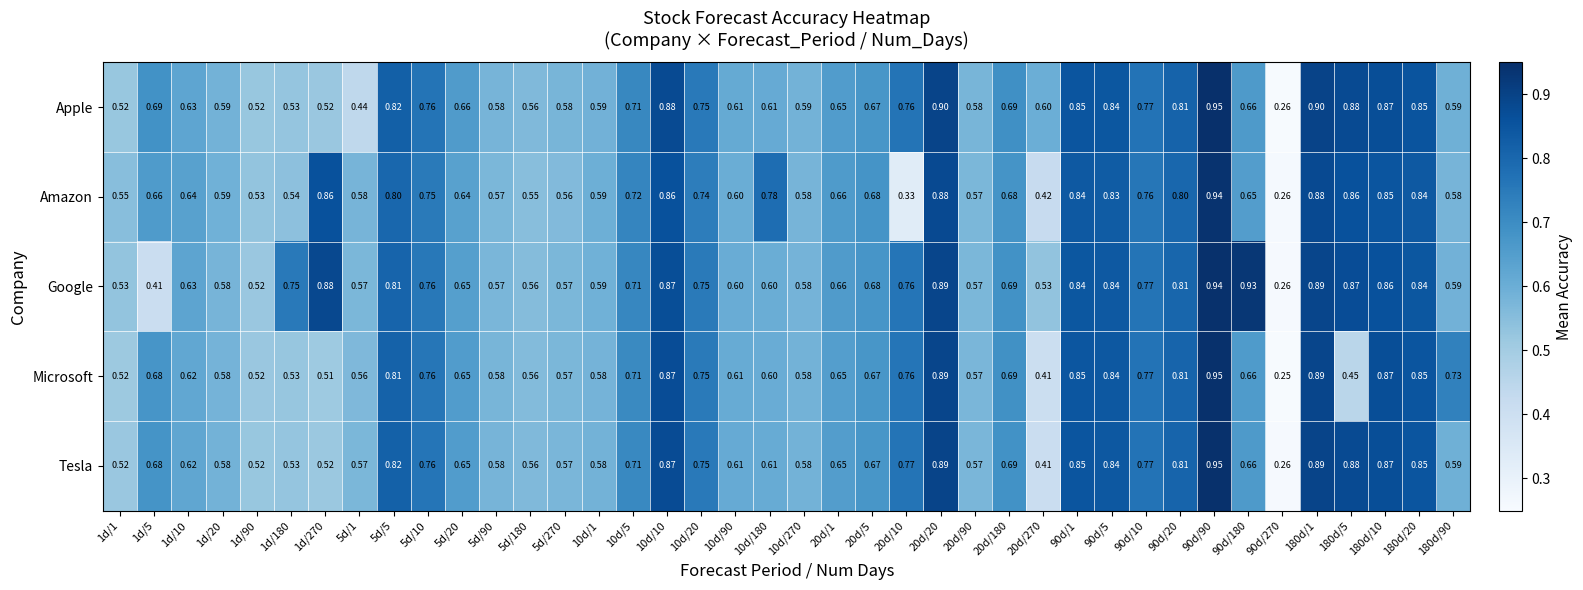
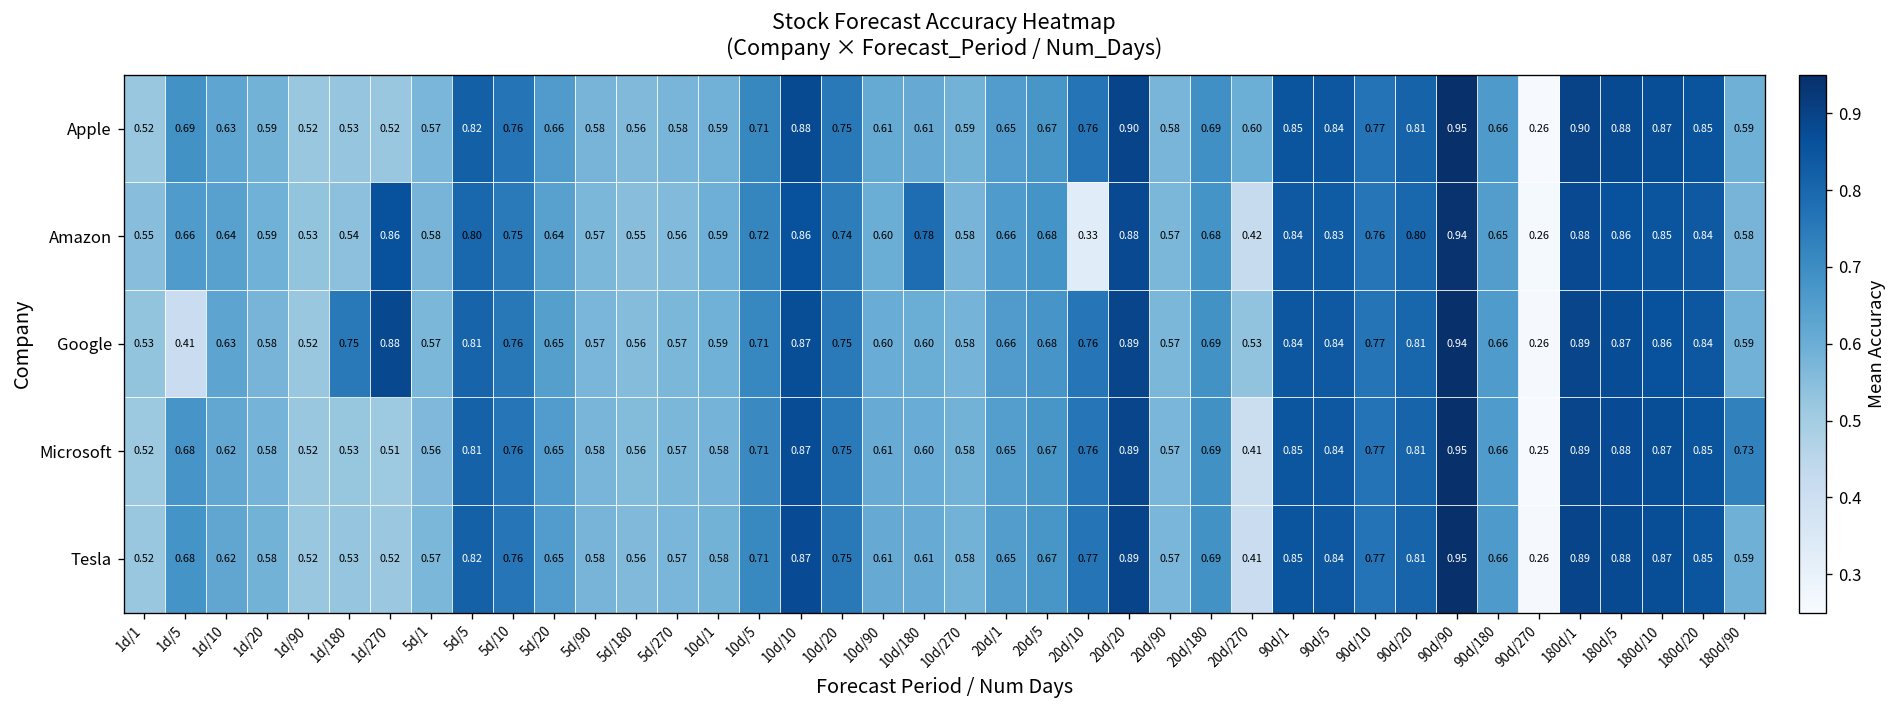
  {
    "Apple": {
      "1d/1": 0.52,
      "1d/5": 0.69,
      "1d/10": 0.63,
      "1d/20": 0.59,
      "1d/90": 0.52,
      "1d/180": 0.53,
      "1d/270": 0.52,
-     "5d/1": 0.44,
+     "5d/1": 0.57,
      "5d/5": 0.82,
      "5d/10": 0.76,
      "5d/20": 0.66,
      "5d/90": 0.58,
      "5d/180": 0.56,
      "5d/270": 0.58,
      "10d/1": 0.59,
      "10d/5": 0.71,
      "10d/10": 0.88,
      "10d/20": 0.75,
      "10d/90": 0.61,
      "10d/180": 0.61,
      "10d/270": 0.59,
      "20d/1": 0.65,
      "20d/5": 0.67,
      "20d/10": 0.76,
      "20d/20": 0.90,
      "20d/90": 0.58,
      "20d/180": 0.69,
      "20d/270": 0.60,
      "90d/1": 0.85,
      "90d/5": 0.84,
      "90d/10": 0.77,
      "90d/20": 0.81,
      "90d/90": 0.95,
      "90d/180": 0.66,
      "90d/270": 0.26,
      "180d/1": 0.90,
      "180d/5": 0.88,
      "180d/10": 0.87,
      "180d/20": 0.85,
      "180d/90": 0.59
    },
    "Amazon": {
      "1d/1": 0.55,
      "1d/5": 0.66,
      "1d/10": 0.64,
      "1d/20": 0.59,
      "1d/90": 0.53,
      "1d/180": 0.54,
      "1d/270": 0.86,
      "5d/1": 0.58,
      "5d/5": 0.80,
      "5d/10": 0.75,
      "5d/20": 0.64,
      "5d/90": 0.57,
      "5d/180": 0.55,
      "5d/270": 0.56,
      "10d/1": 0.59,
      "10d/5": 0.72,
      "10d/10": 0.86,
      "10d/20": 0.74,
      "10d/90": 0.60,
      "10d/180": 0.78,
      "10d/270": 0.58,
      "20d/1": 0.66,
      "20d/5": 0.68,
      "20d/10": 0.33,
      "20d/20": 0.88,
      "20d/90": 0.57,
      "20d/180": 0.68,
      "20d/270": 0.42,
      "90d/1": 0.84,
      "90d/5": 0.83,
      "90d/10": 0.76,
      "90d/20": 0.80,
      "90d/90": 0.94,
      "90d/180": 0.65,
      "90d/270": 0.26,
      "180d/1": 0.88,
      "180d/5": 0.86,
      "180d/10": 0.85,
      "180d/20": 0.84,
      "180d/90": 0.58
    },
    "Google": {
      "1d/1": 0.53,
      "1d/5": 0.41,
      "1d/10": 0.63,
      "1d/20": 0.58,
      "1d/90": 0.52,
      "1d/180": 0.75,
      "1d/270": 0.88,
      "5d/1": 0.57,
      "5d/5": 0.81,
      "5d/10": 0.76,
      "5d/20": 0.65,
      "5d/90": 0.57,
      "5d/180": 0.56,
      "5d/270": 0.57,
      "10d/1": 0.59,
      "10d/5": 0.71,
      "10d/10": 0.87,
      "10d/20": 0.75,
      "10d/90": 0.60,
      "10d/180": 0.60,
      "10d/270": 0.58,
      "20d/1": 0.66,
      "20d/5": 0.68,
      "20d/10": 0.76,
      "20d/20": 0.89,
      "20d/90": 0.57,
      "20d/180": 0.69,
      "20d/270": 0.53,
      "90d/1": 0.84,
      "90d/5": 0.84,
      "90d/10": 0.77,
      "90d/20": 0.81,
      "90d/90": 0.94,
-     "90d/180": 0.93,
+     "90d/180": 0.66,
      "90d/270": 0.26,
      "180d/1": 0.89,
      "180d/5": 0.87,
      "180d/10": 0.86,
      "180d/20": 0.84,
      "180d/90": 0.59
    },
    "Microsoft": {
      "1d/1": 0.52,
      "1d/5": 0.68,
      "1d/10": 0.62,
      "1d/20": 0.58,
      "1d/90": 0.52,
      "1d/180": 0.53,
      "1d/270": 0.51,
      "5d/1": 0.56,
      "5d/5": 0.81,
      "5d/10": 0.76,
      "5d/20": 0.65,
      "5d/90": 0.58,
      "5d/180": 0.56,
      "5d/270": 0.57,
      "10d/1": 0.58,
      "10d/5": 0.71,
      "10d/10": 0.87,
      "10d/20": 0.75,
      "10d/90": 0.61,
      "10d/180": 0.60,
      "10d/270": 0.58,
      "20d/1": 0.65,
      "20d/5": 0.67,
      "20d/10": 0.76,
      "20d/20": 0.89,
      "20d/90": 0.57,
      "20d/180": 0.69,
      "20d/270": 0.41,
      "90d/1": 0.85,
      "90d/5": 0.84,
      "90d/10": 0.77,
      "90d/20": 0.81,
      "90d/90": 0.95,
      "90d/180": 0.66,
      "90d/270": 0.25,
      "180d/1": 0.89,
-     "180d/5": 0.45,
+     "180d/5": 0.88,
      "180d/10": 0.87,
      "180d/20": 0.85,
      "180d/90": 0.73
    },
    "Tesla": {
      "1d/1": 0.52,
      "1d/5": 0.68,
      "1d/10": 0.62,
      "1d/20": 0.58,
      "1d/90": 0.52,
      "1d/180": 0.53,
      "1d/270": 0.52,
      "5d/1": 0.57,
      "5d/5": 0.82,
      "5d/10": 0.76,
      "5d/20": 0.65,
      "5d/90": 0.58,
      "5d/180": 0.56,
      "5d/270": 0.57,
      "10d/1": 0.58,
      "10d/5": 0.71,
      "10d/10": 0.87,
      "10d/20": 0.75,
      "10d/90": 0.61,
      "10d/180": 0.61,
      "10d/270": 0.58,
      "20d/1": 0.65,
      "20d/5": 0.67,
      "20d/10": 0.77,
      "20d/20": 0.89,
      "20d/90": 0.57,
      "20d/180": 0.69,
      "20d/270": 0.41,
      "90d/1": 0.85,
      "90d/5": 0.84,
      "90d/10": 0.77,
      "90d/20": 0.81,
      "90d/90": 0.95,
      "90d/180": 0.66,
      "90d/270": 0.26,
      "180d/1": 0.89,
      "180d/5": 0.88,
      "180d/10": 0.87,
      "180d/20": 0.85,
      "180d/90": 0.59
    }
  }
